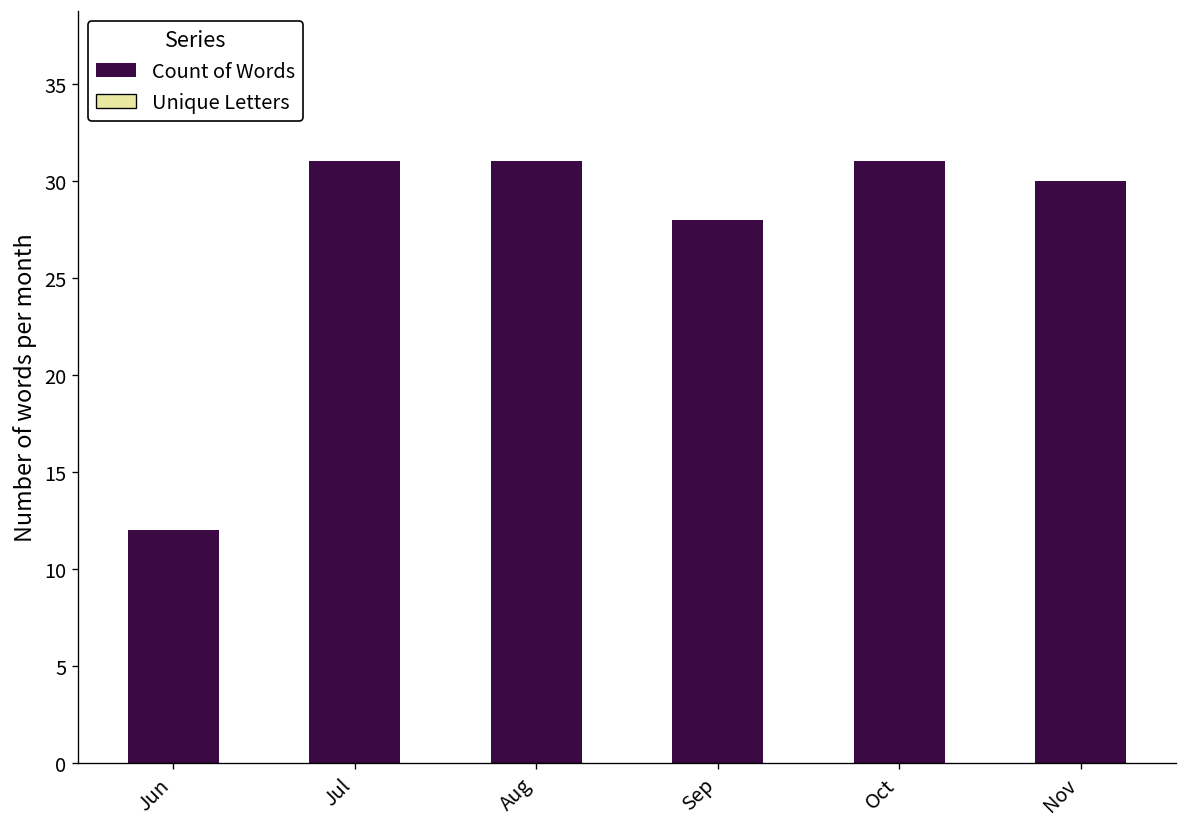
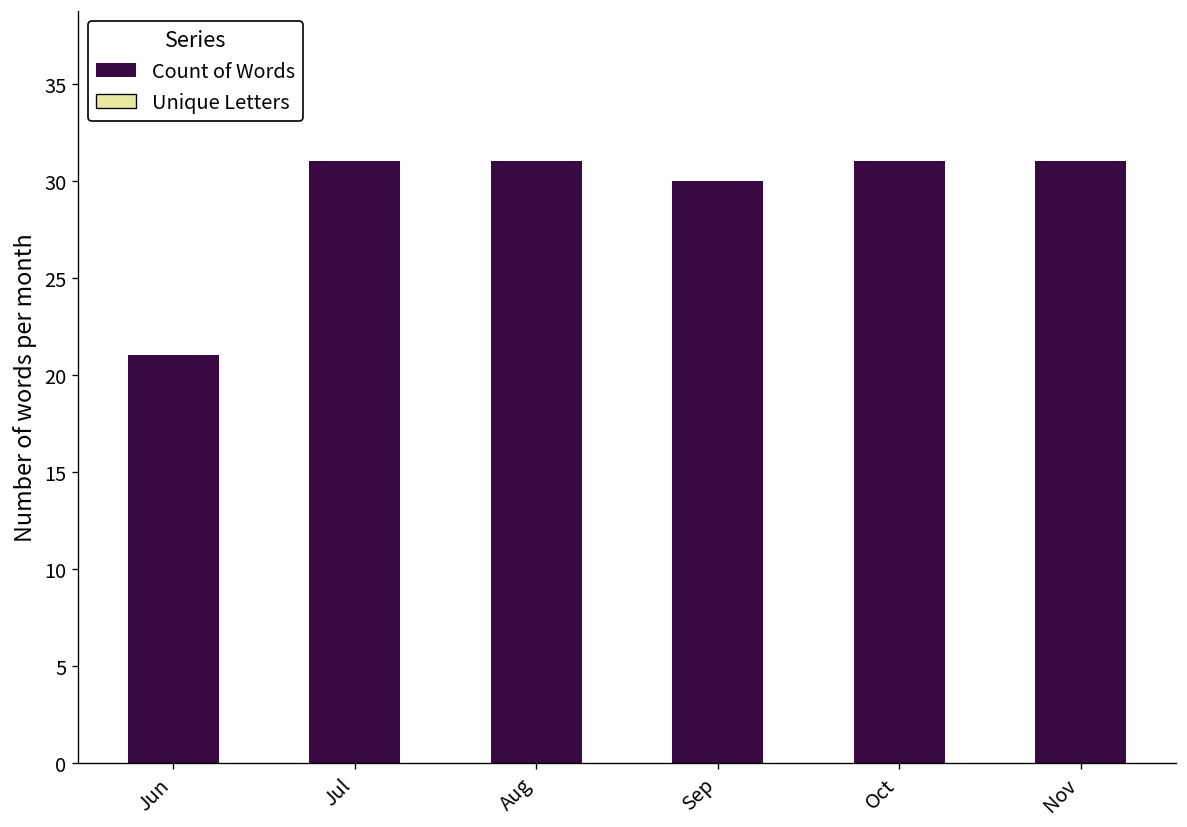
  {
    "Count of Words": {
-     "Jun": 12,
+     "Jun": 21,
      "Jul": 31,
      "Aug": 31,
-     "Sep": 28,
+     "Sep": 30,
      "Oct": 31,
-     "Nov": 30
+     "Nov": 31
    },
    "Unique Letters": {
      "Jun": 0,
      "Jul": 0,
      "Aug": 0,
      "Sep": 0,
      "Oct": 0,
      "Nov": 0
    }
  }
